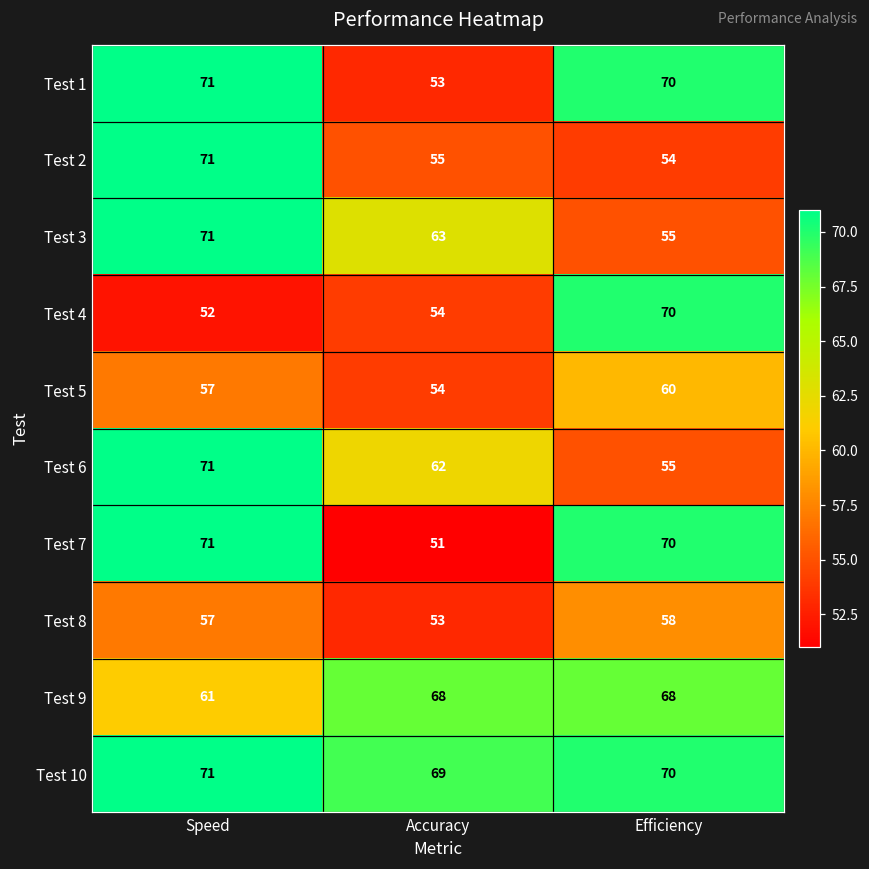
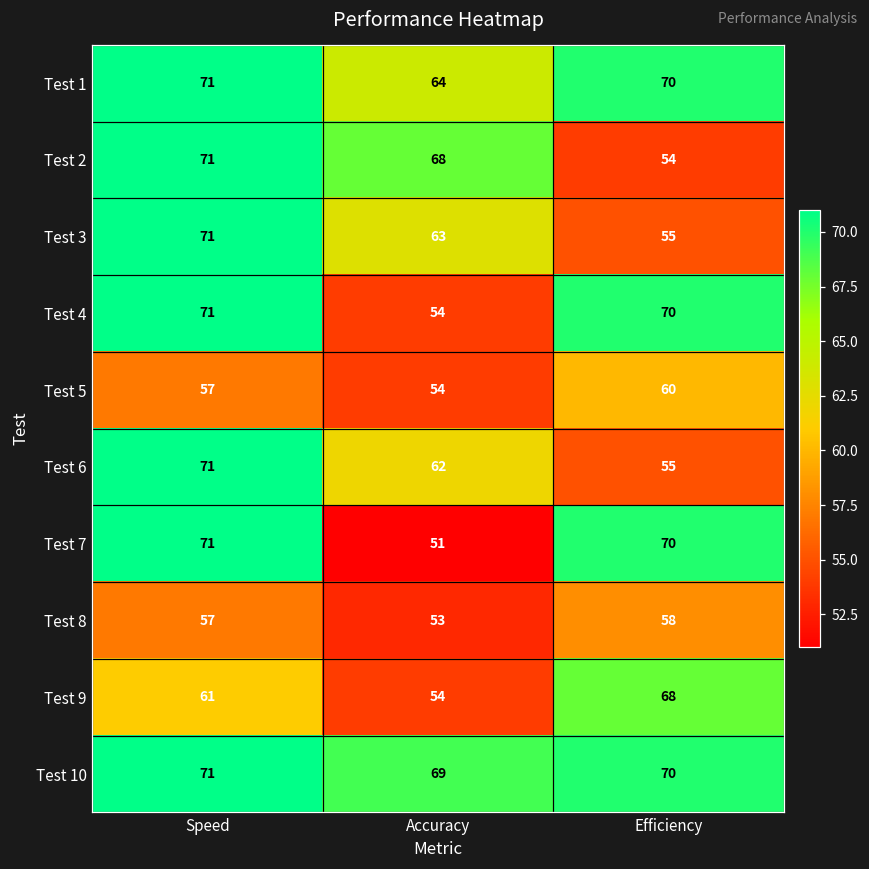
  {
    "Test 1": {
      "Speed": 71,
-     "Accuracy": 53,
+     "Accuracy": 64,
      "Efficiency": 70
    },
    "Test 2": {
      "Speed": 71,
-     "Accuracy": 55,
+     "Accuracy": 68,
      "Efficiency": 54
    },
    "Test 3": {
      "Speed": 71,
      "Accuracy": 63,
      "Efficiency": 55
    },
    "Test 4": {
-     "Speed": 52,
+     "Speed": 71,
      "Accuracy": 54,
      "Efficiency": 70
    },
    "Test 5": {
      "Speed": 57,
      "Accuracy": 54,
      "Efficiency": 60
    },
    "Test 6": {
      "Speed": 71,
      "Accuracy": 62,
      "Efficiency": 55
    },
    "Test 7": {
      "Speed": 71,
      "Accuracy": 51,
      "Efficiency": 70
    },
    "Test 8": {
      "Speed": 57,
      "Accuracy": 53,
      "Efficiency": 58
    },
    "Test 9": {
      "Speed": 61,
-     "Accuracy": 68,
+     "Accuracy": 54,
      "Efficiency": 68
    },
    "Test 10": {
      "Speed": 71,
      "Accuracy": 69,
      "Efficiency": 70
    }
  }
